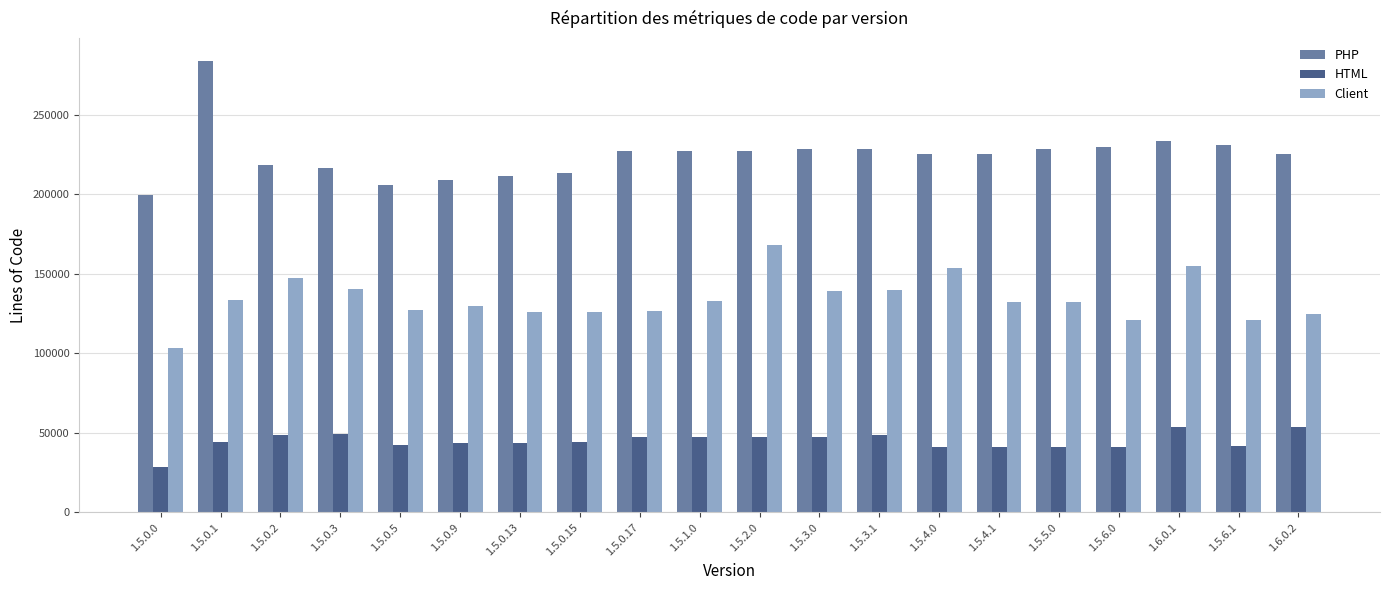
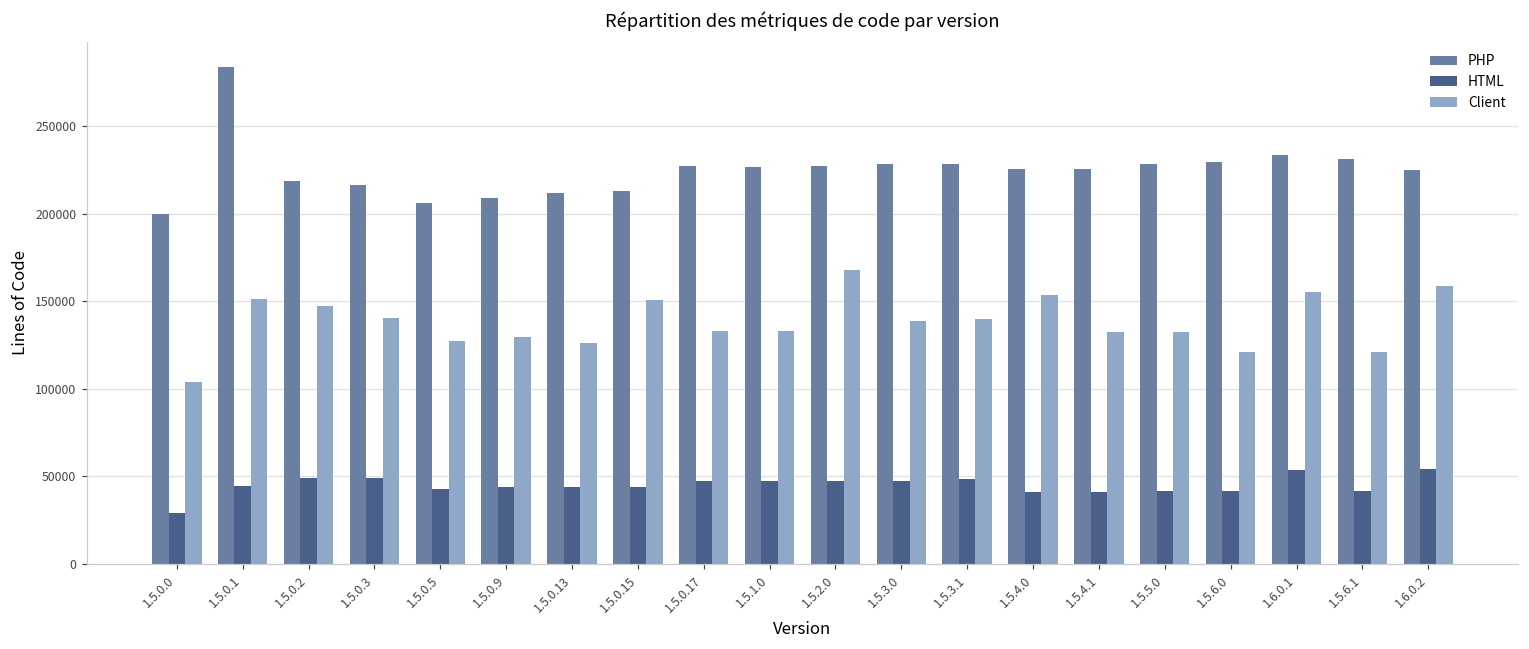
  {
    "Client": {
      "1.5.0.0": 104000,
-     "1.5.0.1": 133000,
+     "1.5.0.1": 151000,
      "1.5.0.2": 148000,
      "1.5.0.3": 140000,
      "1.5.0.5": 127000,
      "1.5.0.9": 130000,
      "1.5.0.13": 126000,
-     "1.5.0.15": 126000,
-     "1.5.0.17": 126000,
+     "1.5.0.15": 150000,
+     "1.5.0.17": 133000,
      "1.5.1.0": 133000,
      "1.5.2.0": 168000,
      "1.5.3.0": 139000,
      "1.5.3.1": 140000,
      "1.5.4.0": 154000,
      "1.5.4.1": 132000,
      "1.5.5.0": 132000,
      "1.5.6.0": 121000,
      "1.6.0.1": 155000,
      "1.5.6.1": 121000,
-     "1.6.0.2": 125000
+     "1.6.0.2": 159000
    }
  }
